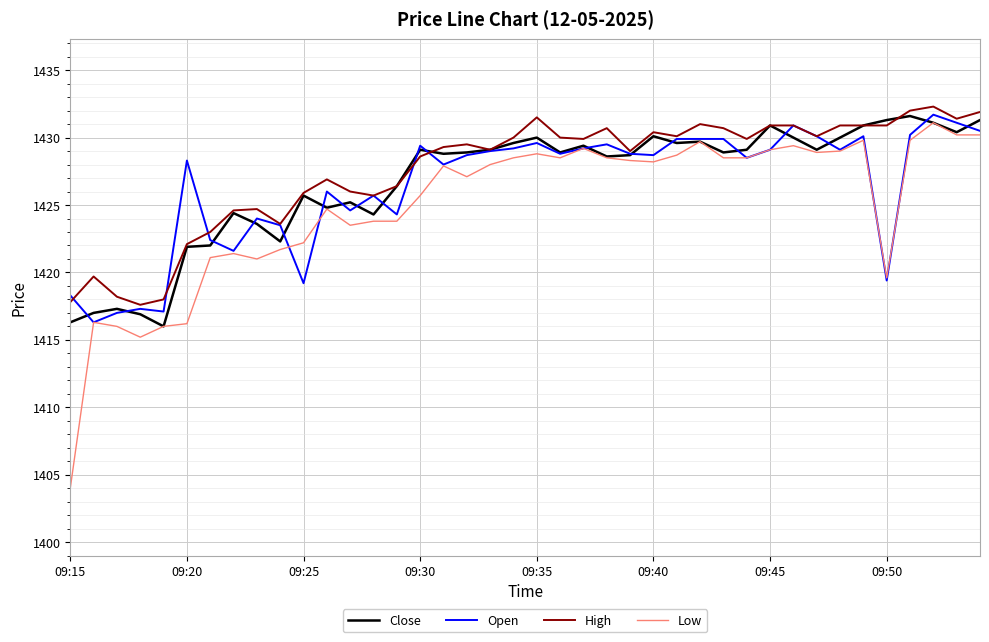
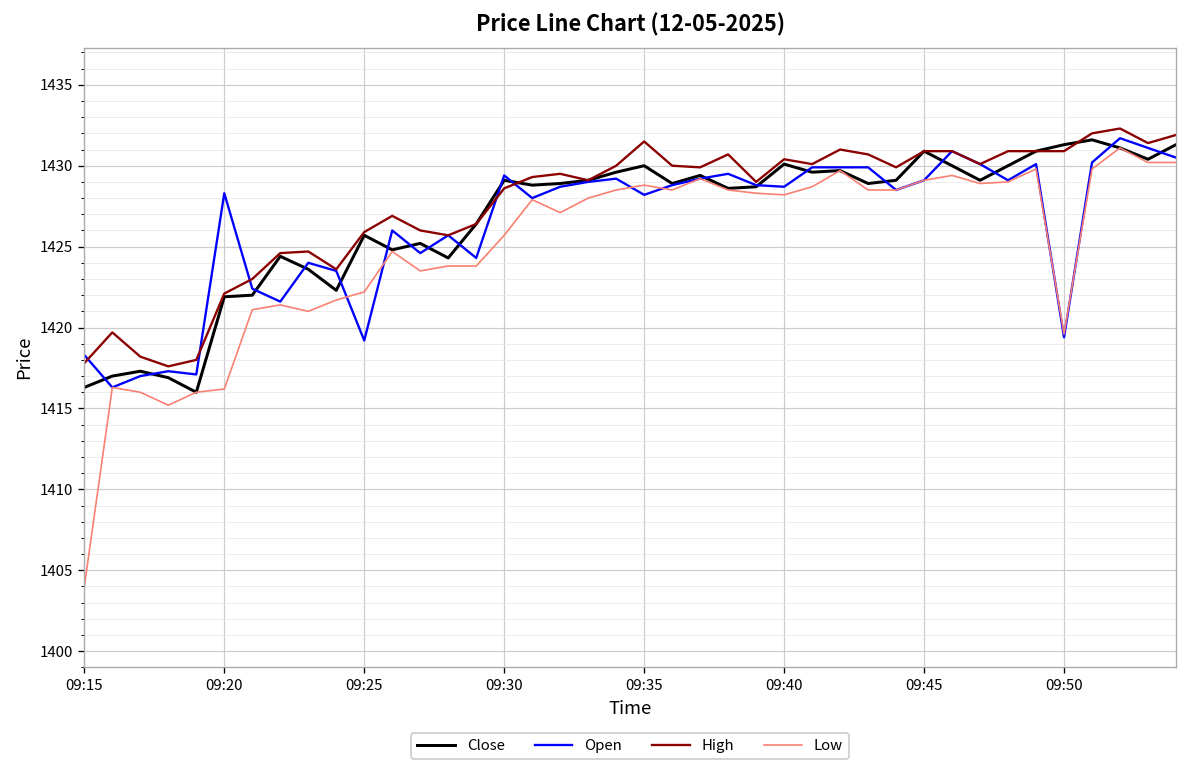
  {
    "Close": {
      "09:15": 1416.3,
      "09:20": 1421.9,
      "09:25": 1425.7,
      "09:30": 1429.1,
      "09:35": 1430.0,
      "09:40": 1430.1,
      "09:50": 1431.3
    },
    "Open": {
      "09:15": 1418.3,
      "09:20": 1428.3,
      "09:25": 1419.2,
      "09:30": 1429.4,
-     "09:35": 1429.6,
+     "09:35": 1428.2,
      "09:40": 1428.7,
      "09:50": 1419.4
    },
    "High": {
      "09:15": 1417.8,
      "09:20": 1422.1,
      "09:25": 1425.9,
      "09:30": 1428.6,
      "09:35": 1431.5,
      "09:40": 1430.4,
      "09:50": 1430.9
    },
    "Low": {
      "09:15": 1404.0,
      "09:20": 1416.2,
      "09:25": 1422.2,
      "09:30": 1425.7,
      "09:35": 1428.8,
      "09:40": 1428.2,
      "09:50": 1419.6
    }
  }
